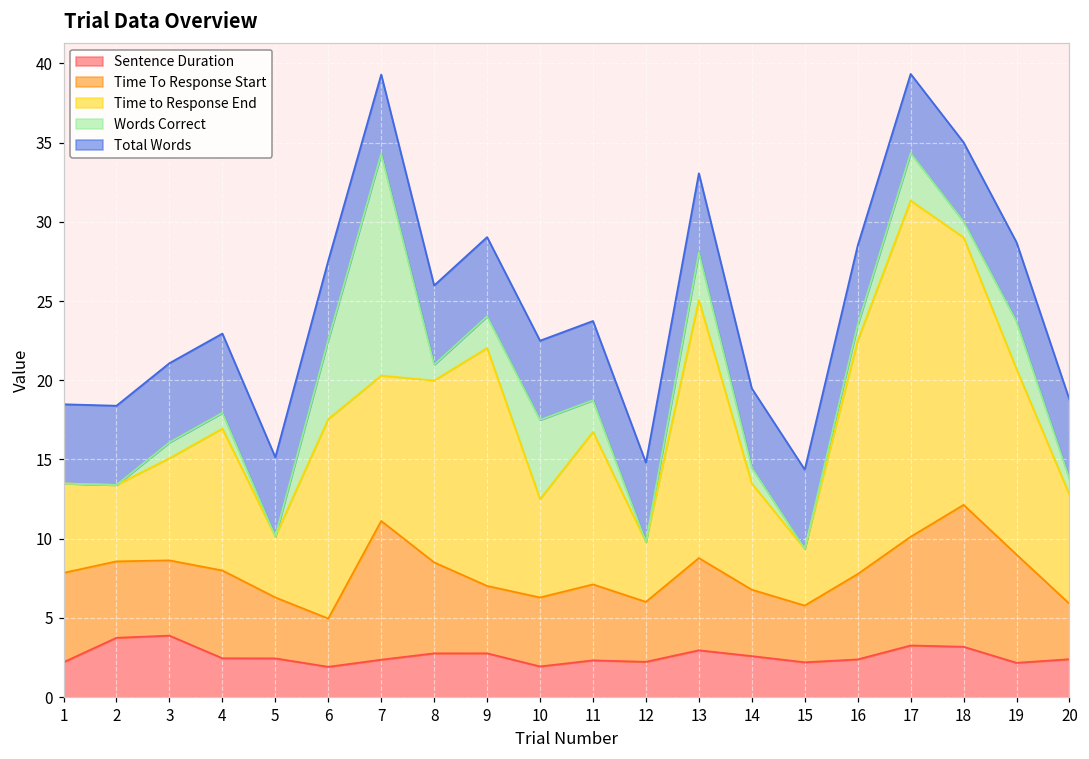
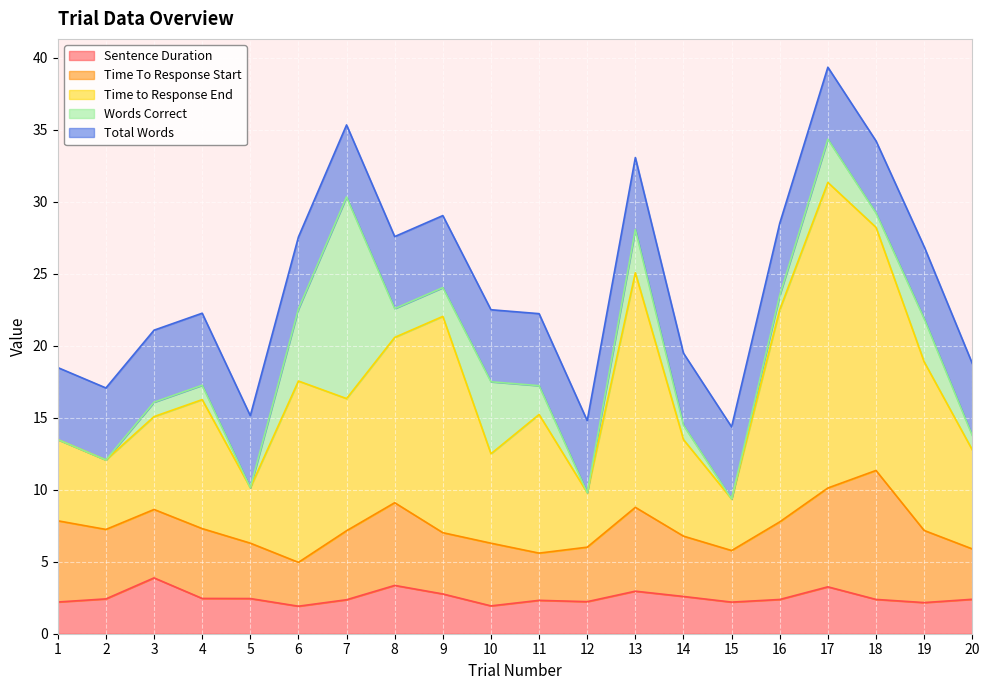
  {
    "Sentence Duration": {
      "1": 2.2,
-     "2": 3.7,
+     "2": 2.4,
      "3": 3.9,
      "4": 2.4,
      "5": 2.4,
      "6": 1.9,
      "7": 2.4,
-     "8": 2.8,
+     "8": 3.4,
      "9": 2.8,
      "10": 1.9,
      "11": 2.3,
      "12": 2.2,
      "13": 3.0,
      "14": 2.6,
      "15": 2.2,
      "16": 2.4,
      "17": 3.3,
-     "18": 3.2,
+     "18": 2.4,
      "19": 2.2,
      "20": 2.4
    },
    "Time To Response Start": {
      "1": 5.6,
      "2": 4.8,
      "3": 4.7,
-     "4": 5.5,
+     "4": 4.8,
      "5": 3.8,
      "6": 3.0,
-     "7": 8.8,
+     "7": 4.8,
      "8": 5.7,
      "9": 4.3,
      "10": 4.4,
-     "11": 4.8,
+     "11": 3.3,
      "12": 3.8,
      "13": 5.8,
      "14": 4.2,
      "15": 3.6,
      "16": 5.4,
      "17": 6.9,
      "18": 9.0,
-     "19": 6.8,
+     "19": 5.0,
      "20": 3.5
    },
    "Time to Response End": {
      "3": 6.4,
      "4": 9.0,
      "6": 12.6,
      "7": 9.2,
      "8": 11.5,
      "9": 15.0,
      "10": 6.2,
      "11": 9.6,
      "13": 16.3,
      "14": 6.7,
      "16": 14.7,
      "17": 21.2,
      "18": 16.9,
      "19": 11.7,
      "20": 6.9
    },
    "Words Correct": {
      "3": 1,
      "4": 1,
      "6": 5,
      "7": 14,
-     "8": 1,
+     "8": 2,
      "9": 2,
      "10": 5,
      "11": 2,
      "13": 3,
      "14": 1,
      "16": 1,
      "17": 3,
      "18": 1,
      "19": 3,
      "20": 1
    },
    "Total Words": {
      "1": 5.0,
      "2": 5.0,
      "3": 5.0,
      "4": 5.0,
      "5": 5.0,
      "6": 5.0,
      "7": 5.0,
      "8": 5.0,
      "9": 5.0,
      "10": 5.0,
      "11": 5.0,
      "12": 5.0,
      "13": 5.0,
      "14": 5.0,
      "15": 5.0,
      "16": 5.0,
      "17": 5.0,
      "18": 5.0,
      "19": 5.0,
      "20": 5.0
    }
  }
